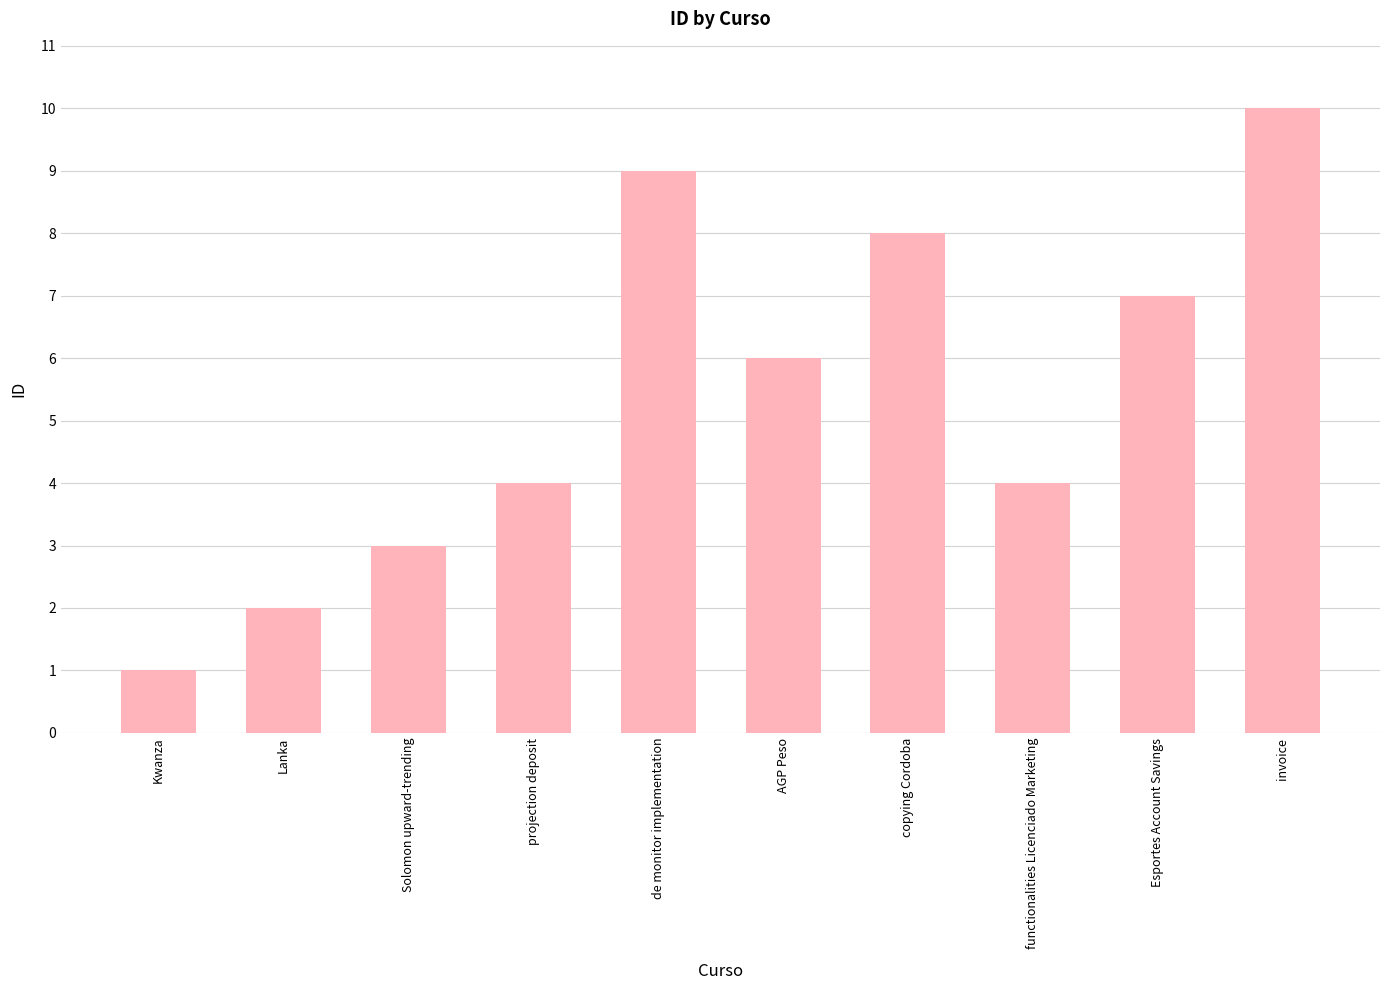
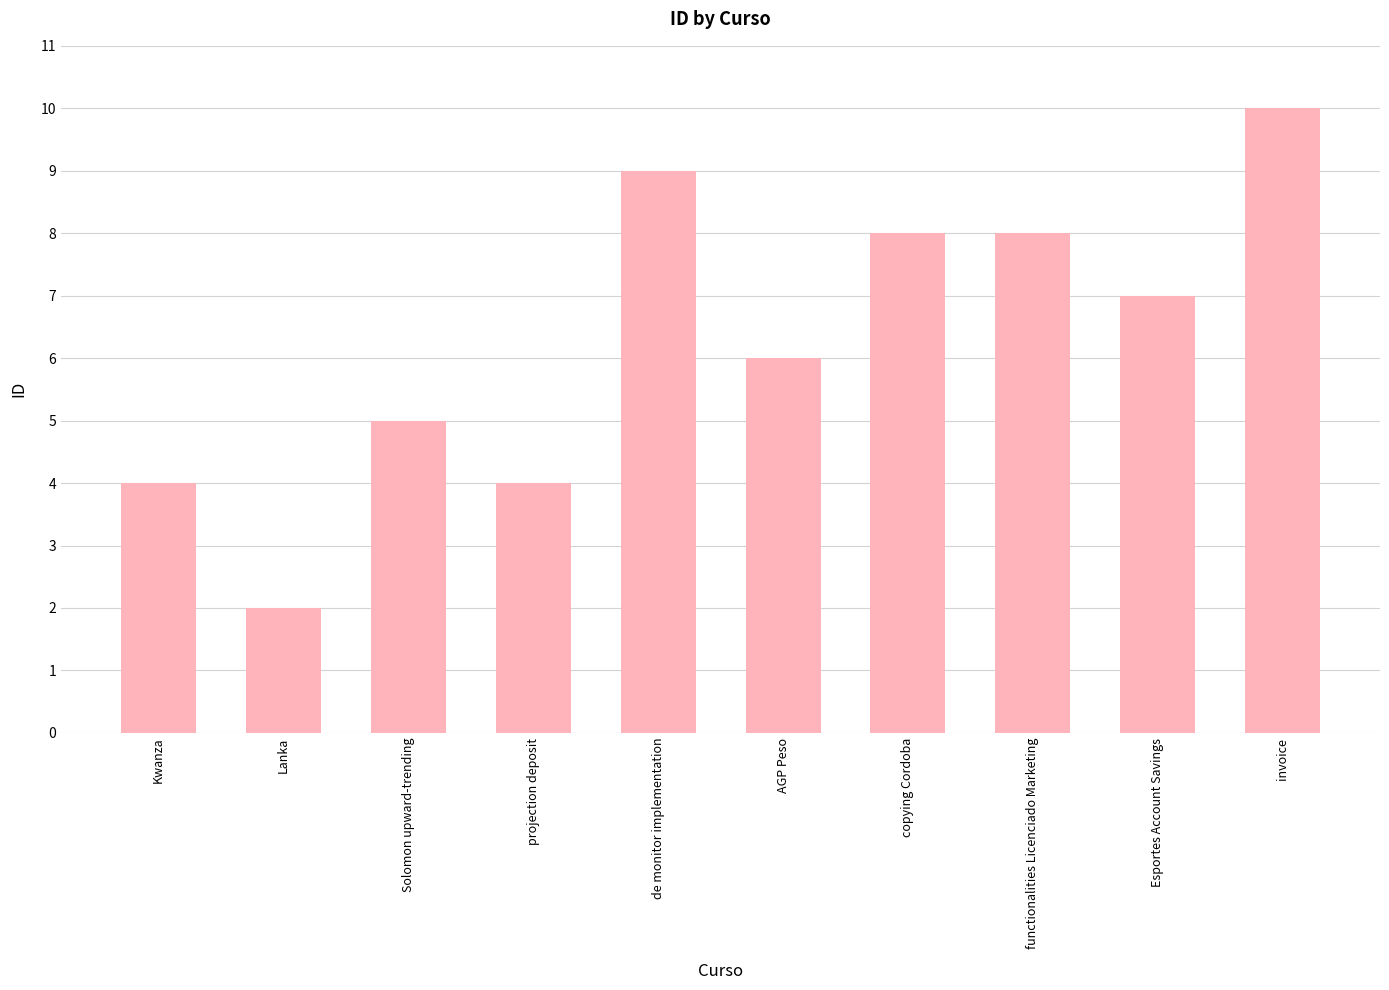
  {
-   "Kwanza": 1,
+   "Kwanza": 4,
    "Lanka": 2,
-   "Solomon upward-trending": 3,
+   "Solomon upward-trending": 5,
    "projection deposit": 4,
    "de monitor implementation": 9,
    "AGP Peso": 6,
    "copying Cordoba": 8,
-   "functionalities Licenciado Marketing": 4,
+   "functionalities Licenciado Marketing": 8,
    "Esportes Account Savings": 7,
    "invoice": 10
  }
